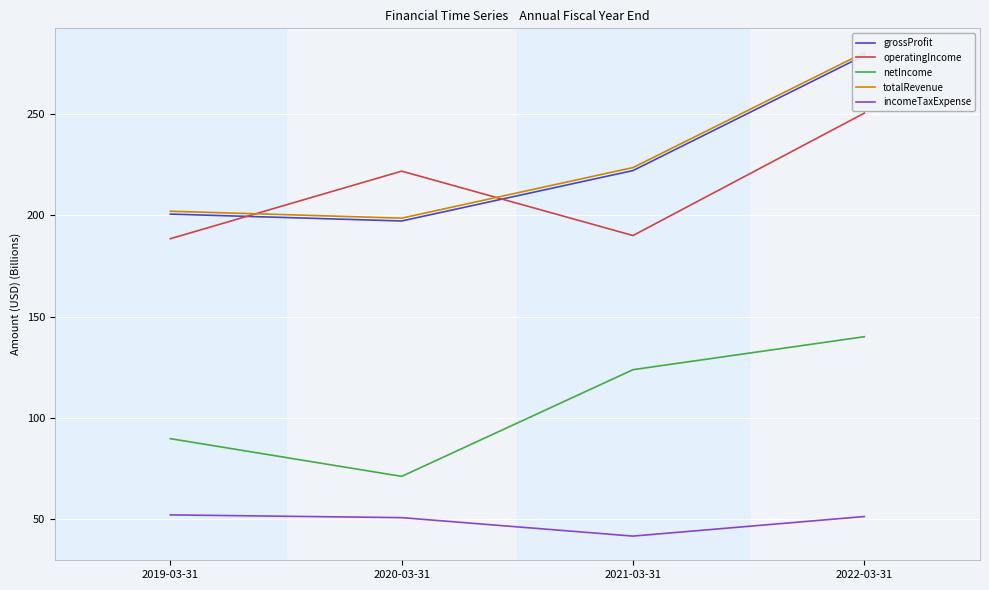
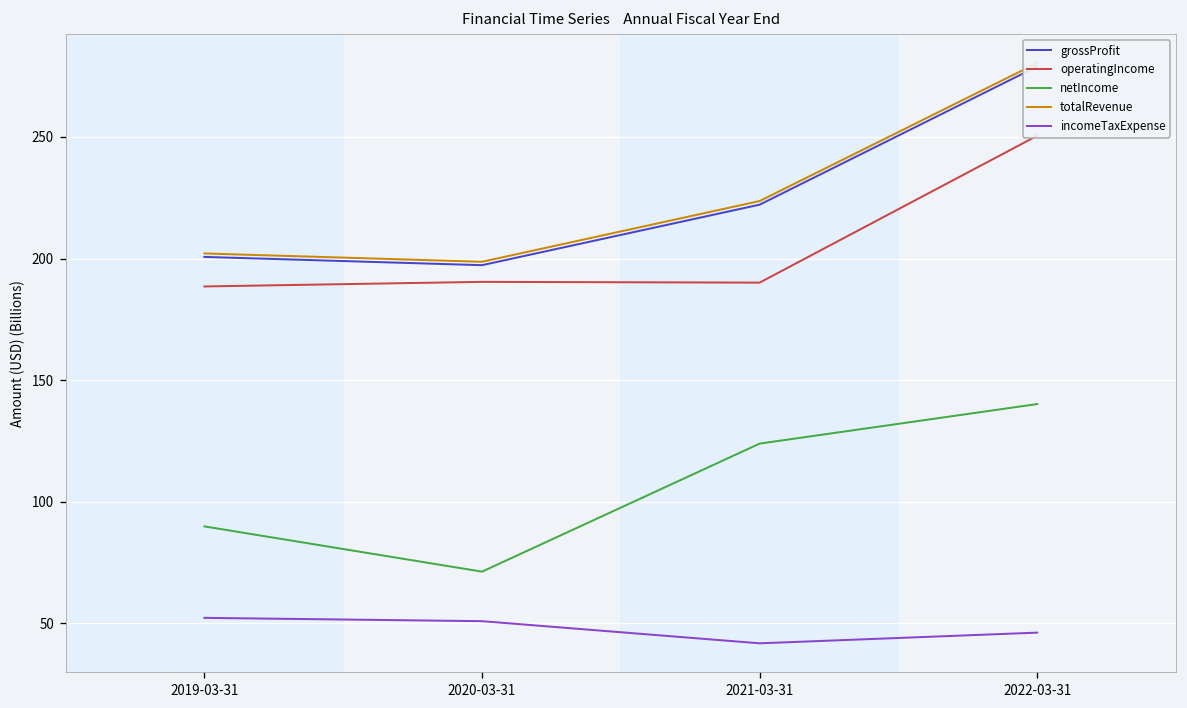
  {
    "grossProfit": {
      "2019-03-31": 201,
      "2020-03-31": 197,
      "2021-03-31": 222
    },
    "operatingIncome": {
      "2019-03-31": 189,
-     "2020-03-31": 222,
+     "2020-03-31": 190,
      "2021-03-31": 190,
      "2022-03-31": 250
    },
    "netIncome": {
      "2019-03-31": 90,
      "2020-03-31": 71,
      "2021-03-31": 124,
      "2022-03-31": 140
    },
    "totalRevenue": {
      "2019-03-31": 202,
      "2020-03-31": 199,
      "2021-03-31": 224
    },
    "incomeTaxExpense": {
      "2019-03-31": 52,
      "2020-03-31": 51,
      "2021-03-31": 42,
-     "2022-03-31": 51
+     "2022-03-31": 46
    }
  }
